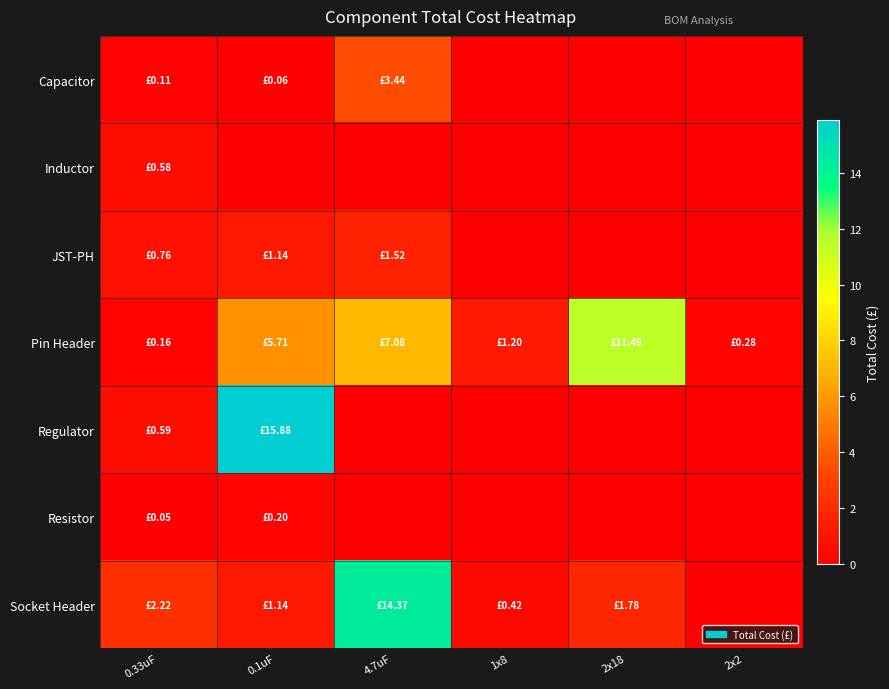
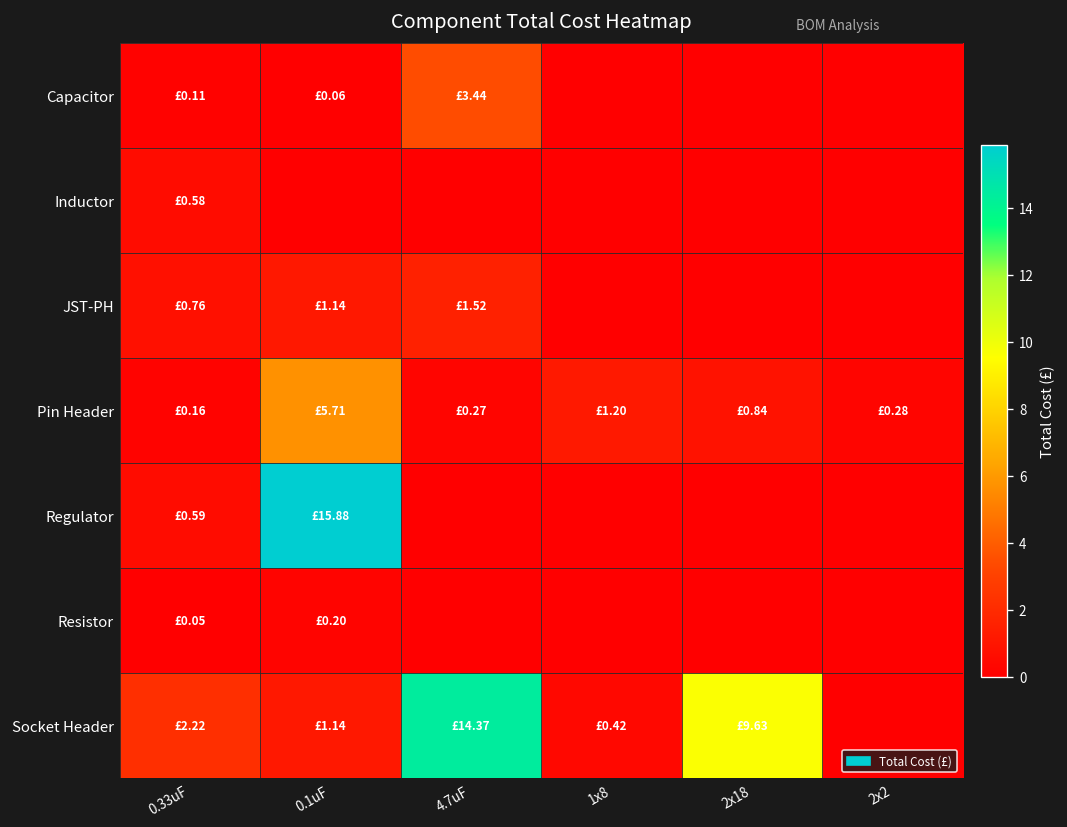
  {
    "Capacitor": {
      "0.33uF": "£0.11",
      "0.1uF": "£0.06",
      "4.7uF": "£3.44"
    },
    "Inductor": {
      "0.33uF": "£0.58"
    },
    "JST-PH": {
      "0.33uF": "£0.76",
      "0.1uF": "£1.14",
      "4.7uF": "£1.52"
    },
    "Pin Header": {
      "0.33uF": "£0.16",
      "0.1uF": "£5.71",
-     "4.7uF": "£7.08",
+     "4.7uF": "£0.27",
      "1x8": "£1.20",
-     "2x18": "£11.49",
+     "2x18": "£0.84",
      "2x2": "£0.28"
    },
    "Regulator": {
      "0.33uF": "£0.59",
      "0.1uF": "£15.88"
    },
    "Resistor": {
      "0.33uF": "£0.05",
      "0.1uF": "£0.20"
    },
    "Socket Header": {
      "0.33uF": "£2.22",
      "0.1uF": "£1.14",
      "4.7uF": "£14.37",
      "1x8": "£0.42",
-     "2x18": "£1.78"
+     "2x18": "£9.63"
    }
  }
